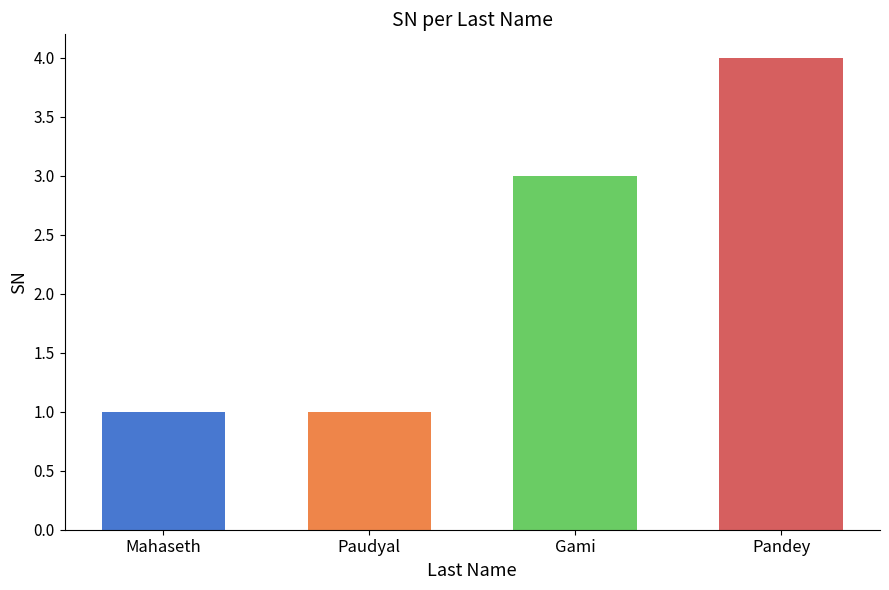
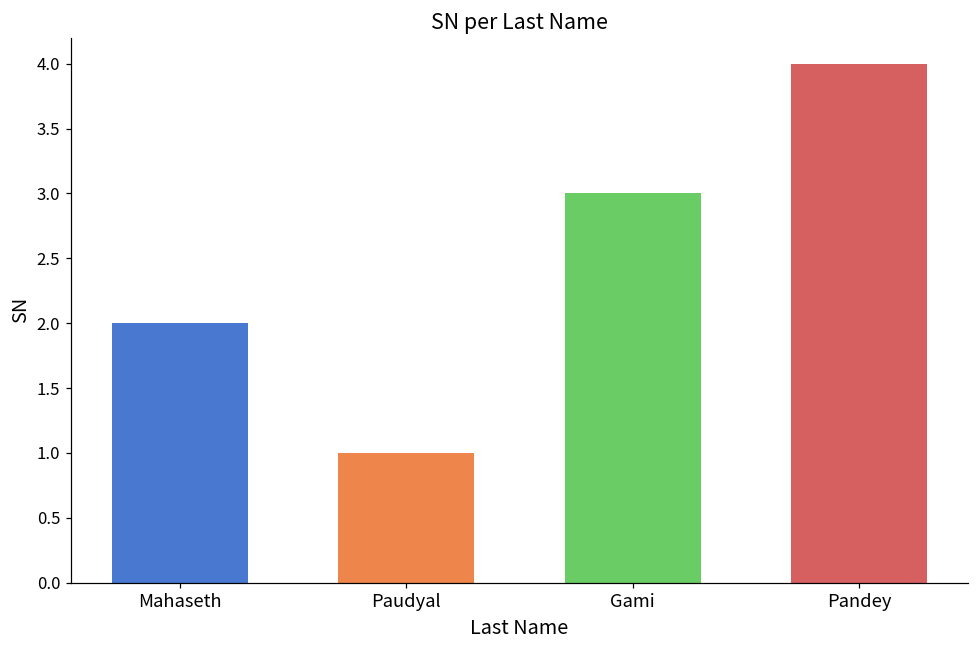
  {
-   "Mahaseth": 1,
+   "Mahaseth": 2,
    "Paudyal": 1,
    "Gami": 3,
    "Pandey": 4
  }
